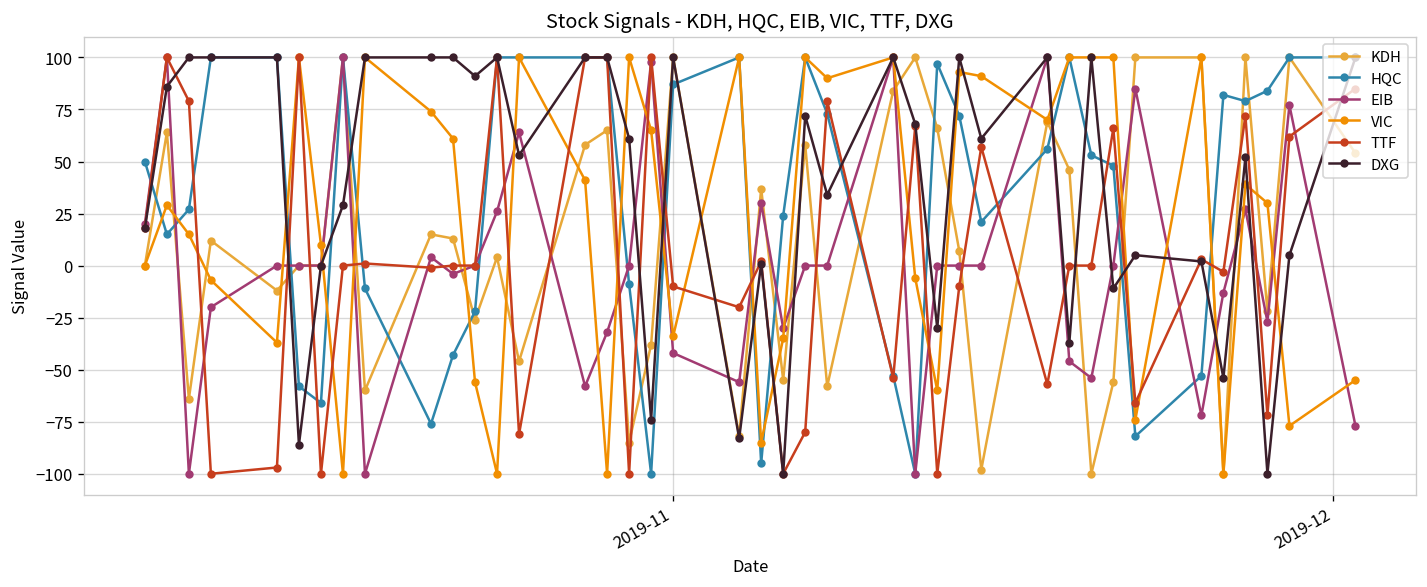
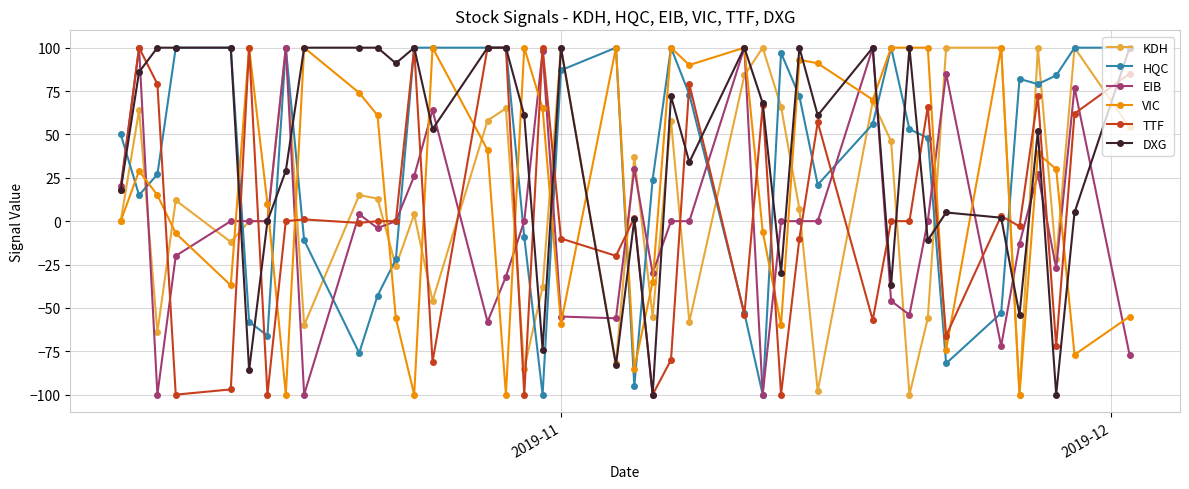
  {
    "HQC": {
      "2019-11": 87
    },
    "EIB": {
-     "2019-11": -42
+     "2019-11": -55
    },
    "VIC": {
-     "2019-11": -34
+     "2019-11": -59
    },
    "TTF": {
      "2019-11": -10
    }
  }
